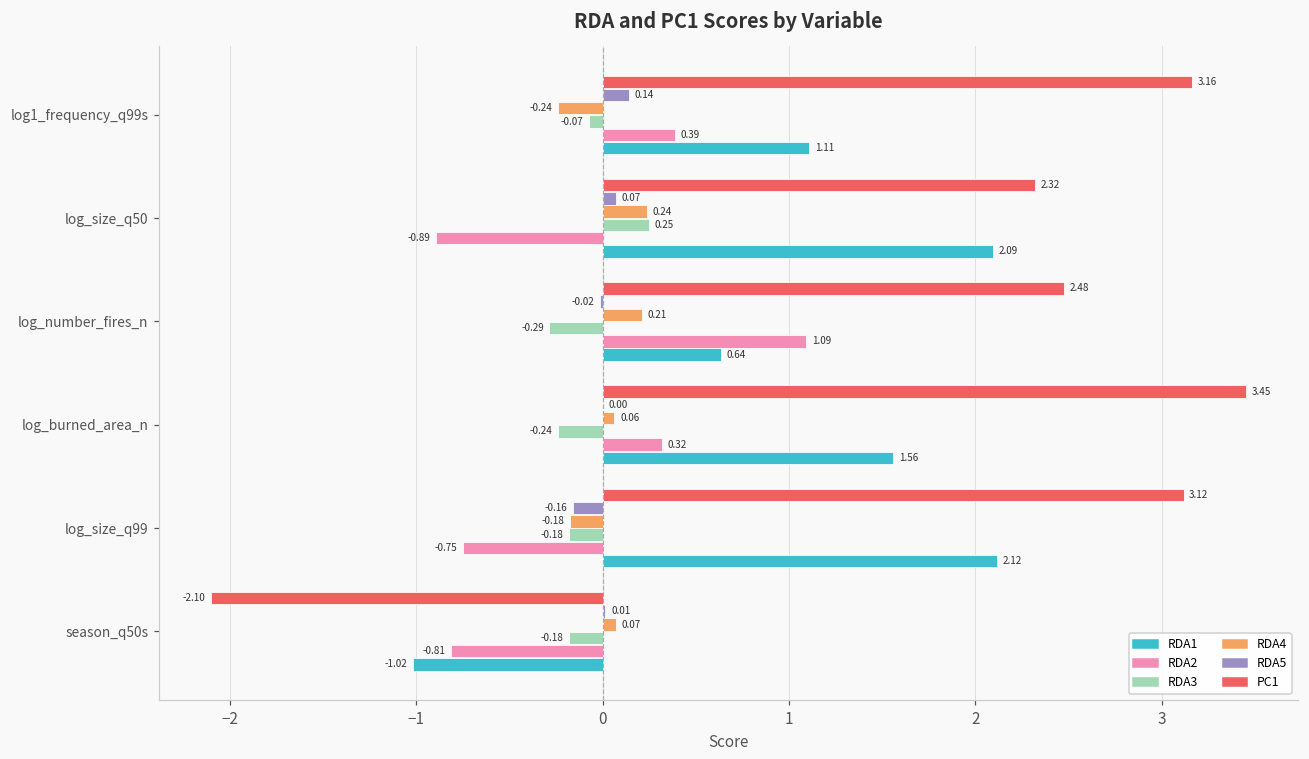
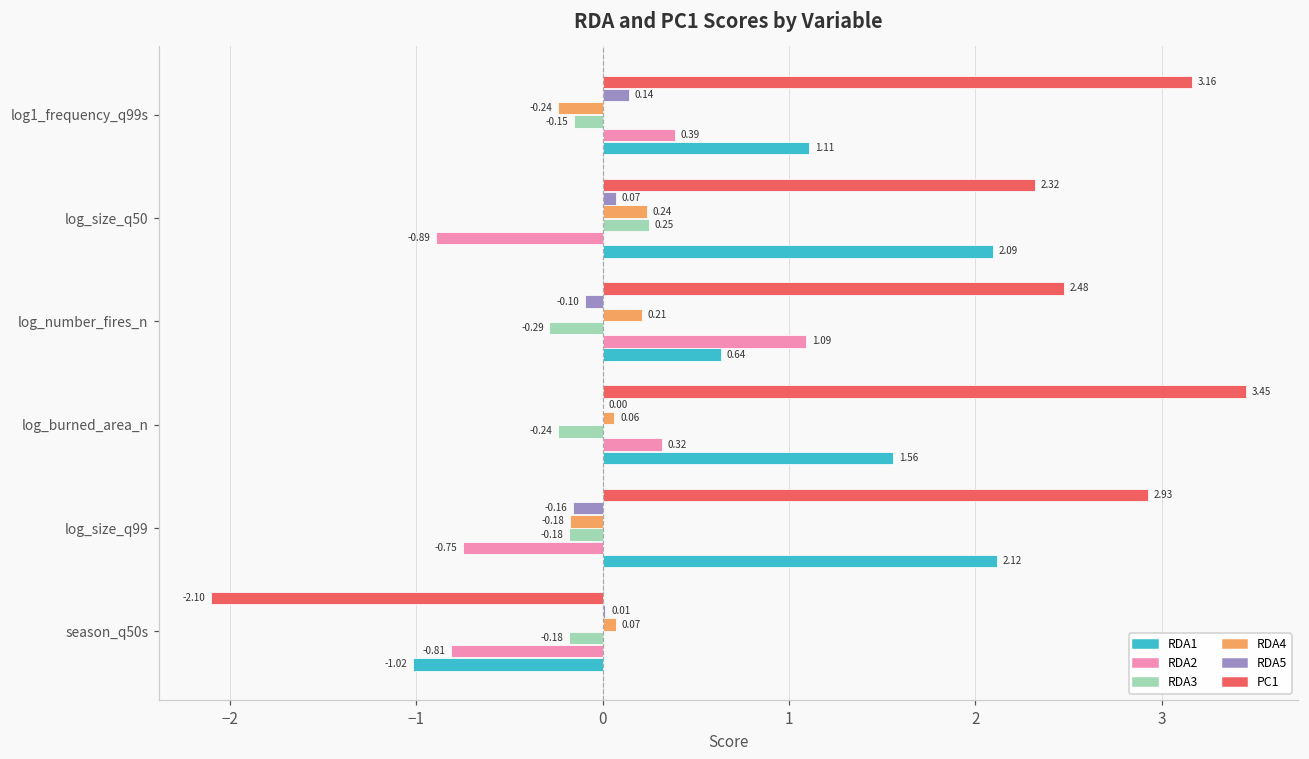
  {
    "RDA1": {
      "log1_frequency_q99s": 1.11,
      "log_size_q50": 2.09,
      "log_number_fires_n": 0.64,
      "log_burned_area_n": 1.56,
      "log_size_q99": 2.12,
      "season_q50s": -1.02
    },
    "RDA2": {
      "log1_frequency_q99s": 0.39,
      "log_size_q50": -0.89,
      "log_number_fires_n": 1.09,
      "log_burned_area_n": 0.32,
      "log_size_q99": -0.75,
      "season_q50s": -0.81
    },
    "RDA3": {
-     "log1_frequency_q99s": -0.07,
+     "log1_frequency_q99s": -0.15,
      "log_size_q50": 0.25,
      "log_number_fires_n": -0.29,
      "log_burned_area_n": -0.24,
      "log_size_q99": -0.18,
      "season_q50s": -0.18
    },
    "RDA4": {
      "log1_frequency_q99s": -0.24,
      "log_size_q50": 0.24,
      "log_number_fires_n": 0.21,
      "log_burned_area_n": 0.06,
      "log_size_q99": -0.18,
      "season_q50s": 0.07
    },
    "RDA5": {
      "log1_frequency_q99s": 0.14,
      "log_size_q50": 0.07,
-     "log_number_fires_n": -0.02,
+     "log_number_fires_n": -0.10,
      "log_burned_area_n": 0.00,
      "log_size_q99": -0.16,
      "season_q50s": 0.01
    },
    "PC1": {
      "log1_frequency_q99s": 3.16,
      "log_size_q50": 2.32,
      "log_number_fires_n": 2.48,
      "log_burned_area_n": 3.45,
-     "log_size_q99": 3.12,
+     "log_size_q99": 2.93,
      "season_q50s": -2.10
    }
  }
